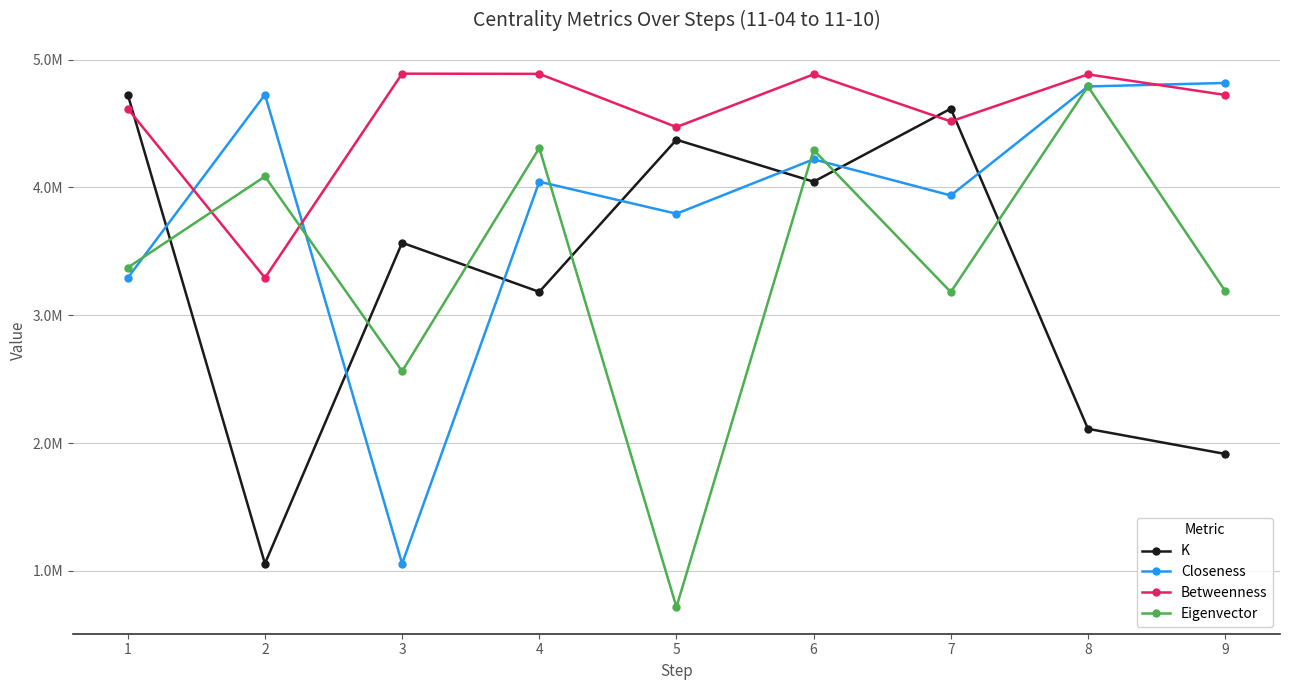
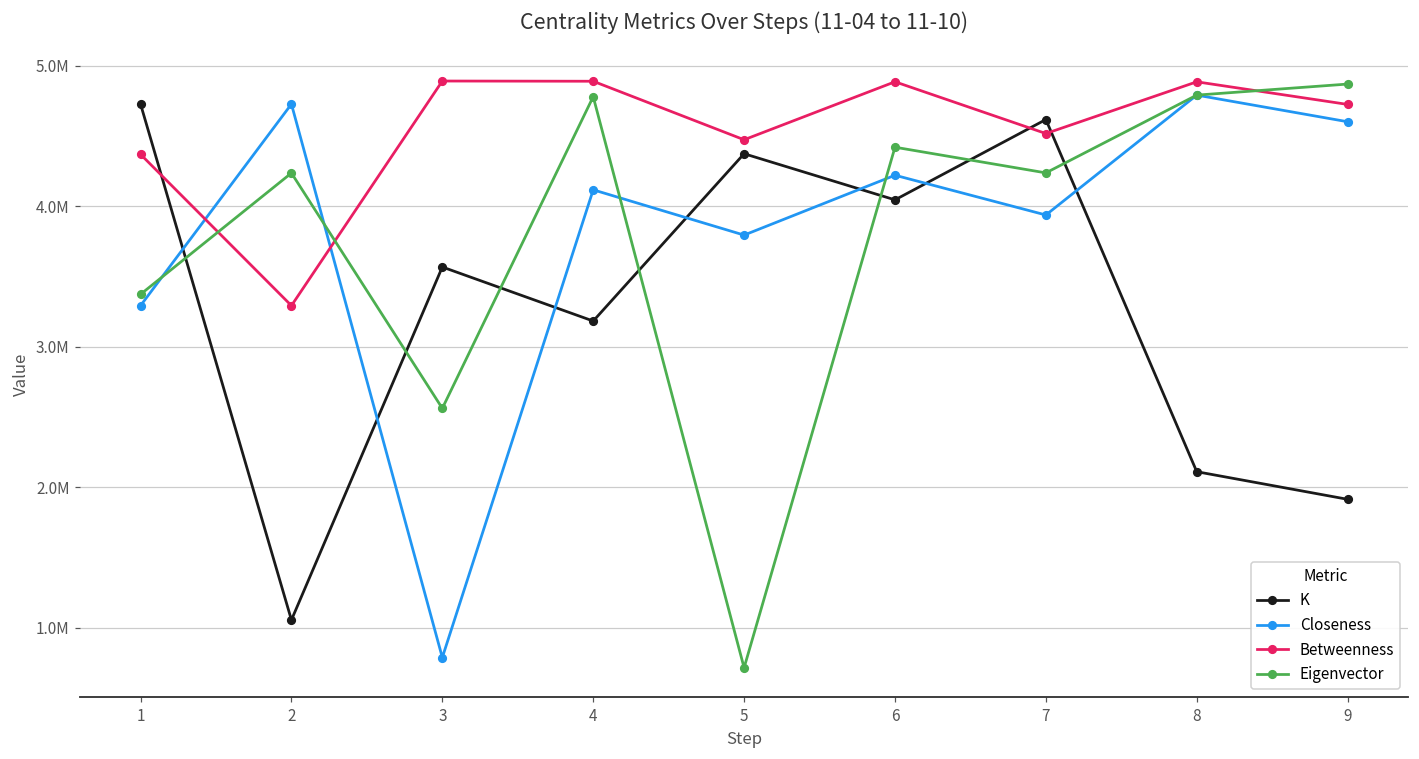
  {
    "K": {
      "1": 4730000,
      "2": 1060000,
      "3": 3570000,
      "4": 3180000,
      "5": 4370000,
      "6": 4050000,
      "7": 4620000,
      "8": 2110000,
      "9": 1920000
    },
    "Closeness": {
      "1": 3290000,
      "2": 4730000,
-     "3": 1060000,
-     "4": 4050000,
+     "3": 790000,
+     "4": 4120000,
      "5": 3790000,
      "6": 4220000,
      "7": 3940000,
-     "9": 4820000
+     "9": 4600000
    },
    "Betweenness": {
-     "1": 4620000,
+     "1": 4370000,
      "2": 3290000,
      "3": 4890000,
      "4": 4890000,
      "5": 4470000,
      "6": 4880000,
      "7": 4520000,
      "8": 4880000,
      "9": 4720000
    },
    "Eigenvector": {
      "1": 3370000,
-     "2": 4090000,
+     "2": 4240000,
      "3": 2560000,
-     "4": 4310000,
+     "4": 4780000,
      "5": 720000,
-     "6": 4290000,
-     "7": 3180000,
-     "9": 3190000
+     "6": 4420000,
+     "7": 4240000,
+     "9": 4870000
    }
  }
